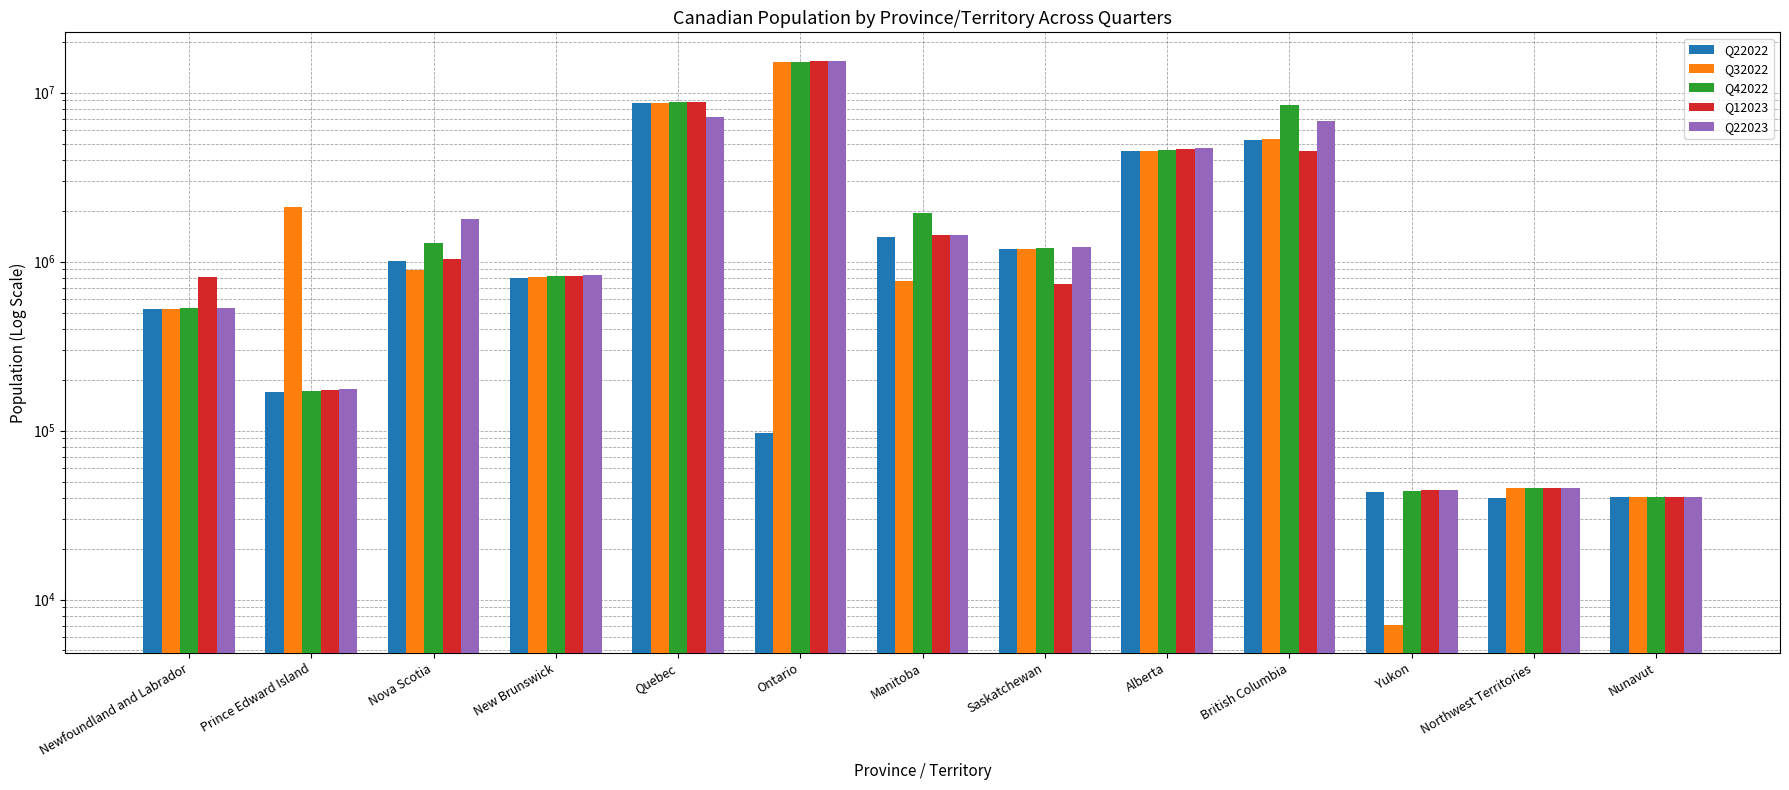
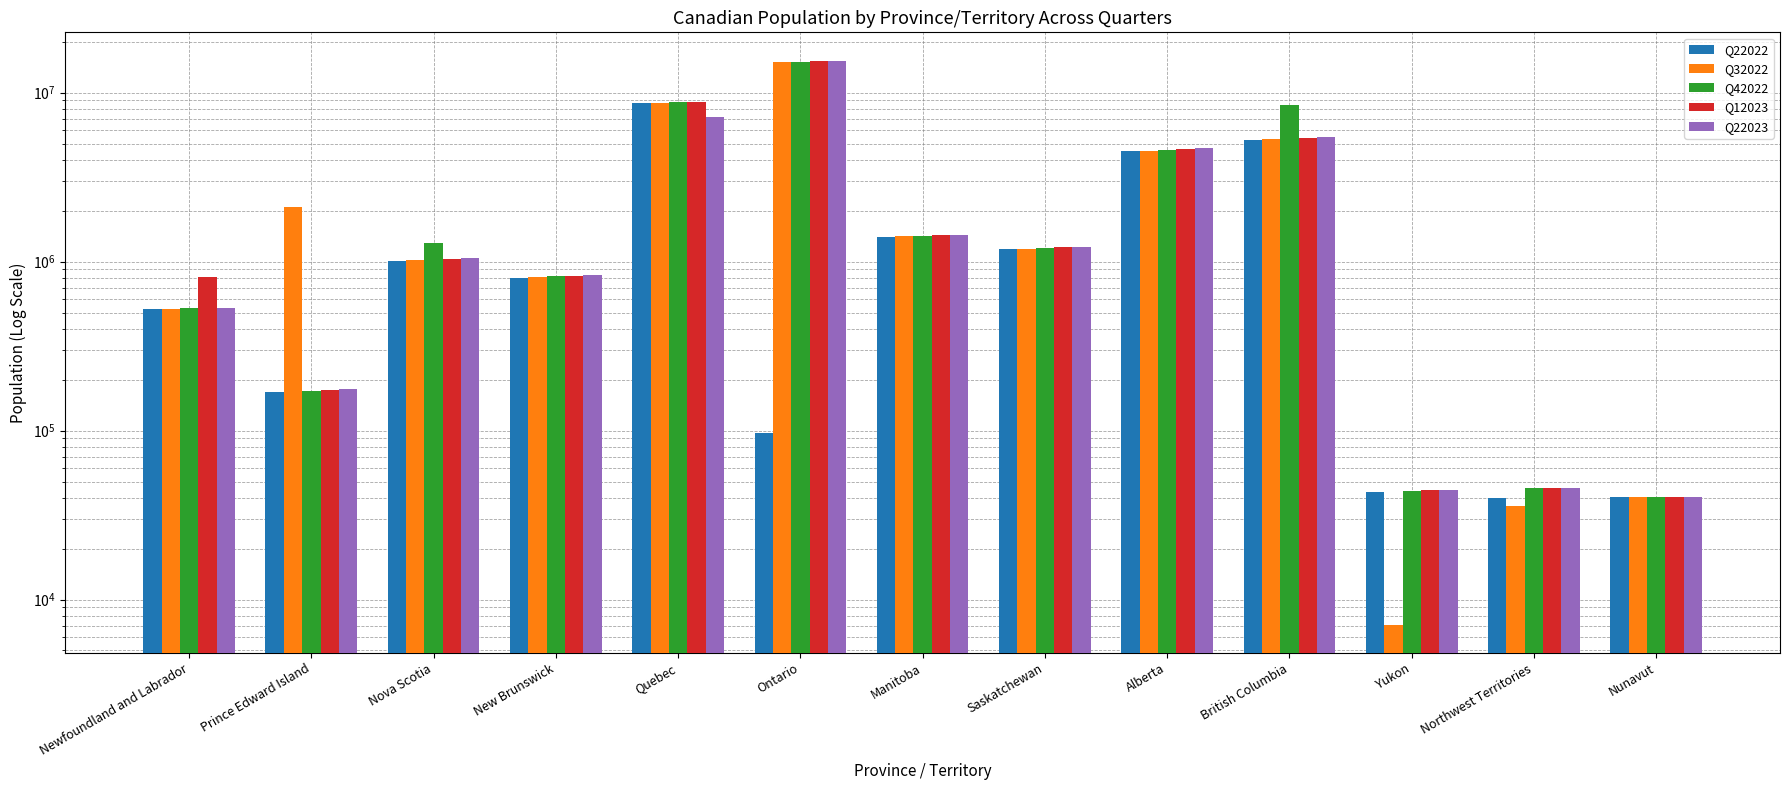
  {
    "Q22022": {
      "Newfoundland and Labrador": 520000,
      "Prince Edward Island": 170000,
      "Nova Scotia": 1000000,
      "New Brunswick": 800000,
      "Quebec": 9000000,
      "Ontario": 100000,
      "Manitoba": 1400000,
      "Saskatchewan": 1200000,
      "Alberta": 4500000,
      "British Columbia": 5300000,
      "Yukon": 44000,
      "Northwest Territories": 40000,
      "Nunavut": 40000
    },
    "Q32022": {
      "Newfoundland and Labrador": 530000,
      "Prince Edward Island": 2100000,
-     "Nova Scotia": 900000,
+     "Nova Scotia": 1000000,
      "New Brunswick": 800000,
      "Quebec": 9000000,
      "Ontario": 15000000,
-     "Manitoba": 800000,
+     "Manitoba": 1400000,
      "Saskatchewan": 1200000,
      "Alberta": 4500000,
      "British Columbia": 5300000,
      "Yukon": 7100,
-     "Northwest Territories": 46000,
+     "Northwest Territories": 36000,
      "Nunavut": 41000
    },
    "Q42022": {
      "Newfoundland and Labrador": 530000,
      "Prince Edward Island": 170000,
      "Nova Scotia": 1300000,
      "New Brunswick": 800000,
      "Quebec": 9000000,
      "Ontario": 15000000,
-     "Manitoba": 2000000,
+     "Manitoba": 1400000,
      "Saskatchewan": 1200000,
      "Alberta": 4600000,
      "British Columbia": 8000000,
      "Yukon": 44000,
      "Northwest Territories": 46000,
      "Nunavut": 41000
    },
    "Q12023": {
      "Newfoundland and Labrador": 800000,
      "Prince Edward Island": 170000,
      "Nova Scotia": 1000000,
      "New Brunswick": 800000,
      "Quebec": 9000000,
      "Ontario": 15000000,
      "Manitoba": 1400000,
-     "Saskatchewan": 700000,
+     "Saskatchewan": 1200000,
      "Alberta": 4600000,
-     "British Columbia": 4500000,
+     "British Columbia": 5400000,
      "Yukon": 44000,
      "Northwest Territories": 45000,
      "Nunavut": 41000
    },
    "Q22023": {
      "Newfoundland and Labrador": 530000,
      "Prince Edward Island": 180000,
-     "Nova Scotia": 1800000,
+     "Nova Scotia": 1000000,
      "New Brunswick": 800000,
      "Quebec": 7200000,
      "Ontario": 16000000,
      "Manitoba": 1400000,
      "Saskatchewan": 1200000,
      "Alberta": 4700000,
-     "British Columbia": 6800000,
+     "British Columbia": 5400000,
      "Yukon": 44000,
      "Northwest Territories": 46000,
      "Nunavut": 41000
    }
  }
